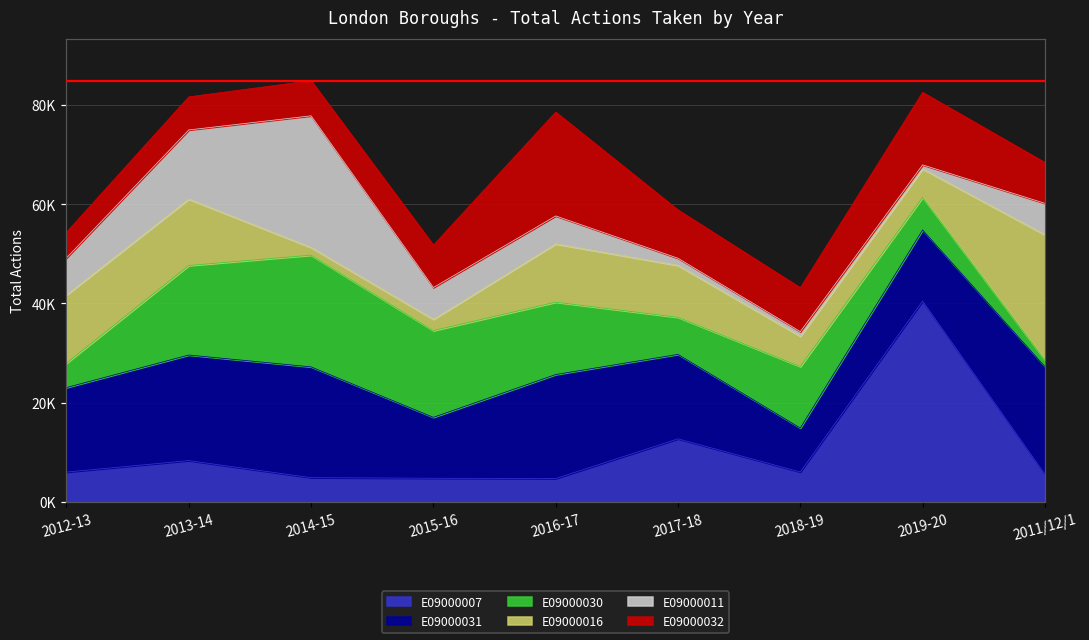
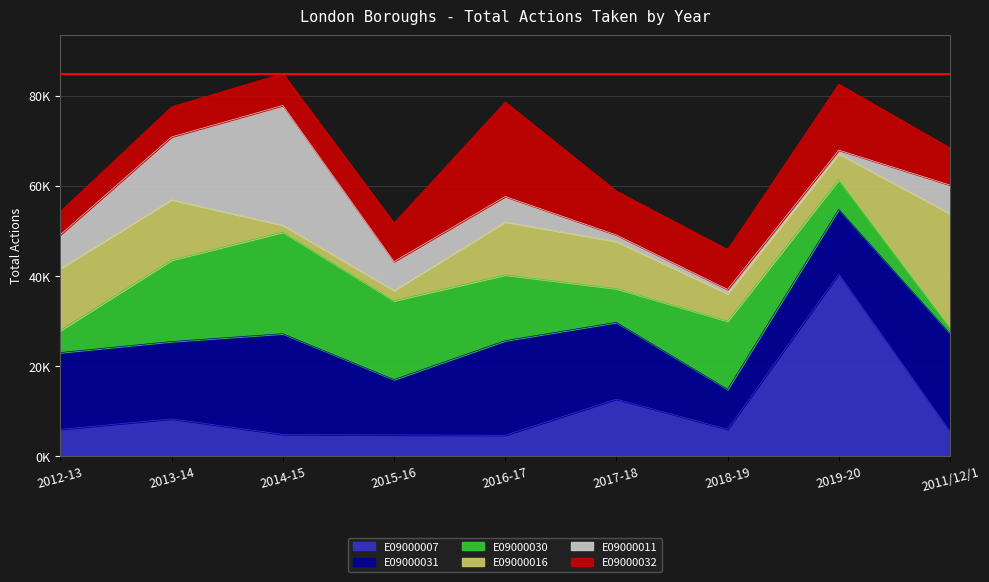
  {
    "E09000007": {
      "2012-13": 6000,
      "2013-14": 8000,
      "2014-15": 5000,
      "2015-16": 5000,
      "2016-17": 5000,
      "2017-18": 13000,
      "2018-19": 6000,
      "2019-20": 40000,
      "2011/12/1": 6000
    },
    "E09000031": {
      "2012-13": 17000,
-     "2013-14": 21000,
+     "2013-14": 17000,
      "2014-15": 22000,
      "2015-16": 12000,
      "2016-17": 21000,
      "2017-18": 17000,
      "2018-19": 9000,
      "2019-20": 14000,
      "2011/12/1": 22000
    },
    "E09000030": {
      "2012-13": 5000,
      "2013-14": 18000,
      "2014-15": 23000,
      "2015-16": 17000,
      "2016-17": 15000,
      "2017-18": 7000,
-     "2018-19": 12000,
+     "2018-19": 15000,
      "2019-20": 7000,
      "2011/12/1": 1000
    },
    "E09000016": {
      "2012-13": 14000,
      "2013-14": 13000,
      "2014-15": 2000,
      "2015-16": 2000,
      "2016-17": 12000,
      "2017-18": 10000,
      "2018-19": 6000,
      "2019-20": 6000,
      "2011/12/1": 25000
    },
    "E09000011": {
      "2012-13": 7000,
      "2013-14": 14000,
      "2014-15": 27000,
      "2015-16": 6000,
      "2016-17": 6000,
      "2017-18": 1000,
      "2018-19": 1000,
      "2019-20": 1000,
      "2011/12/1": 6000
    },
    "E09000032": {
      "2012-13": 5000,
      "2013-14": 7000,
      "2014-15": 7000,
      "2015-16": 9000,
      "2016-17": 21000,
      "2017-18": 10000,
      "2018-19": 9000,
      "2019-20": 15000,
      "2011/12/1": 8000
    }
  }
